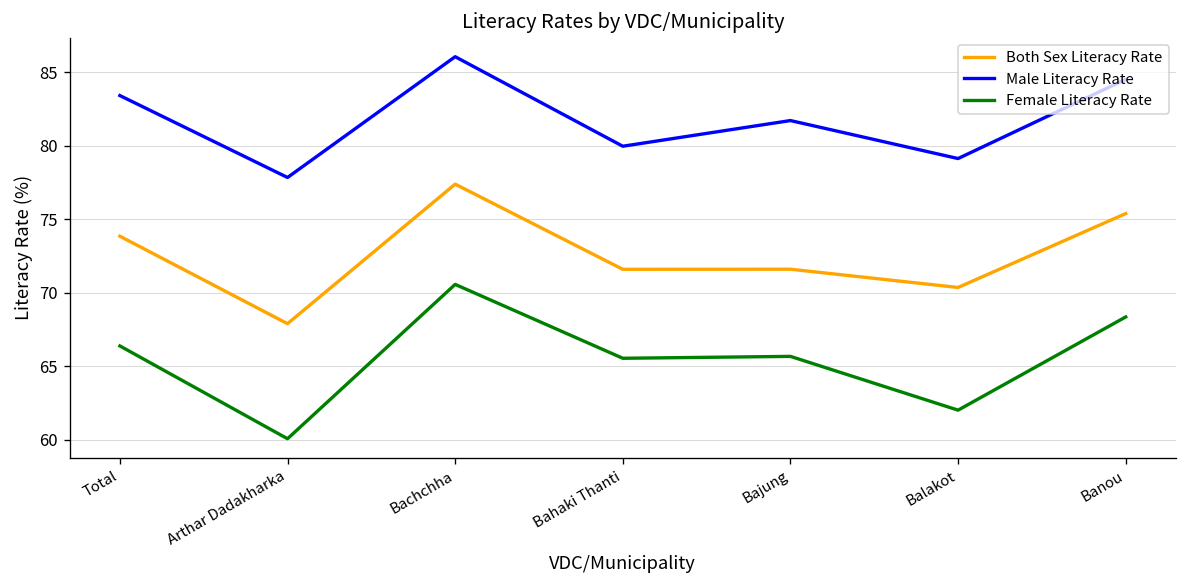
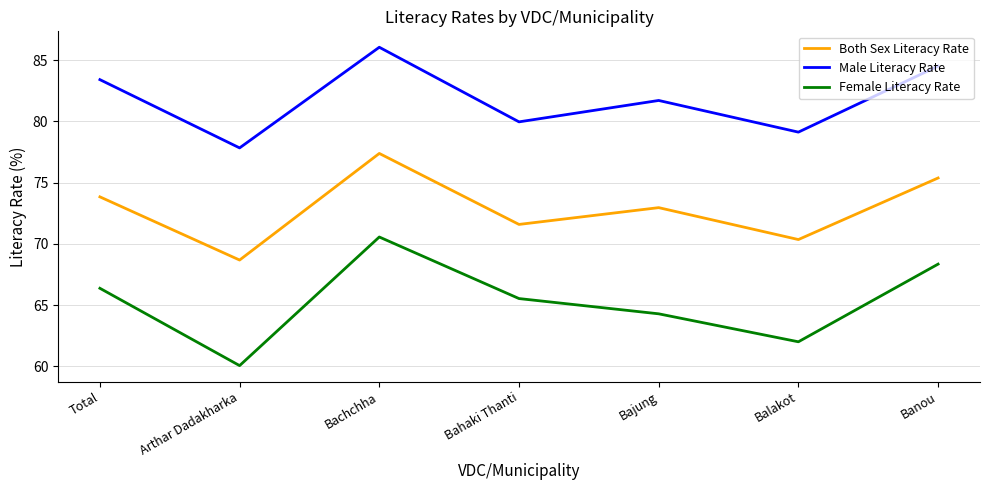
  {
    "Both Sex Literacy Rate": {
      "Total": 73.8,
-     "Arthar Dadakharka": 67.9,
+     "Arthar Dadakharka": 68.7,
      "Bachchha": 77.4,
      "Bahaki Thanti": 71.6,
-     "Bajung": 71.6,
+     "Bajung": 73.0,
      "Balakot": 70.4,
      "Banou": 75.4
    },
    "Male Literacy Rate": {
      "Total": 83.4,
      "Arthar Dadakharka": 77.8,
      "Bachchha": 86.1,
      "Bahaki Thanti": 80.0,
      "Bajung": 81.7,
      "Balakot": 79.1
    },
    "Female Literacy Rate": {
      "Total": 66.4,
      "Arthar Dadakharka": 60.1,
      "Bachchha": 70.6,
      "Bahaki Thanti": 65.5,
-     "Bajung": 65.7,
+     "Bajung": 64.3,
      "Balakot": 62.0,
      "Banou": 68.4
    }
  }
